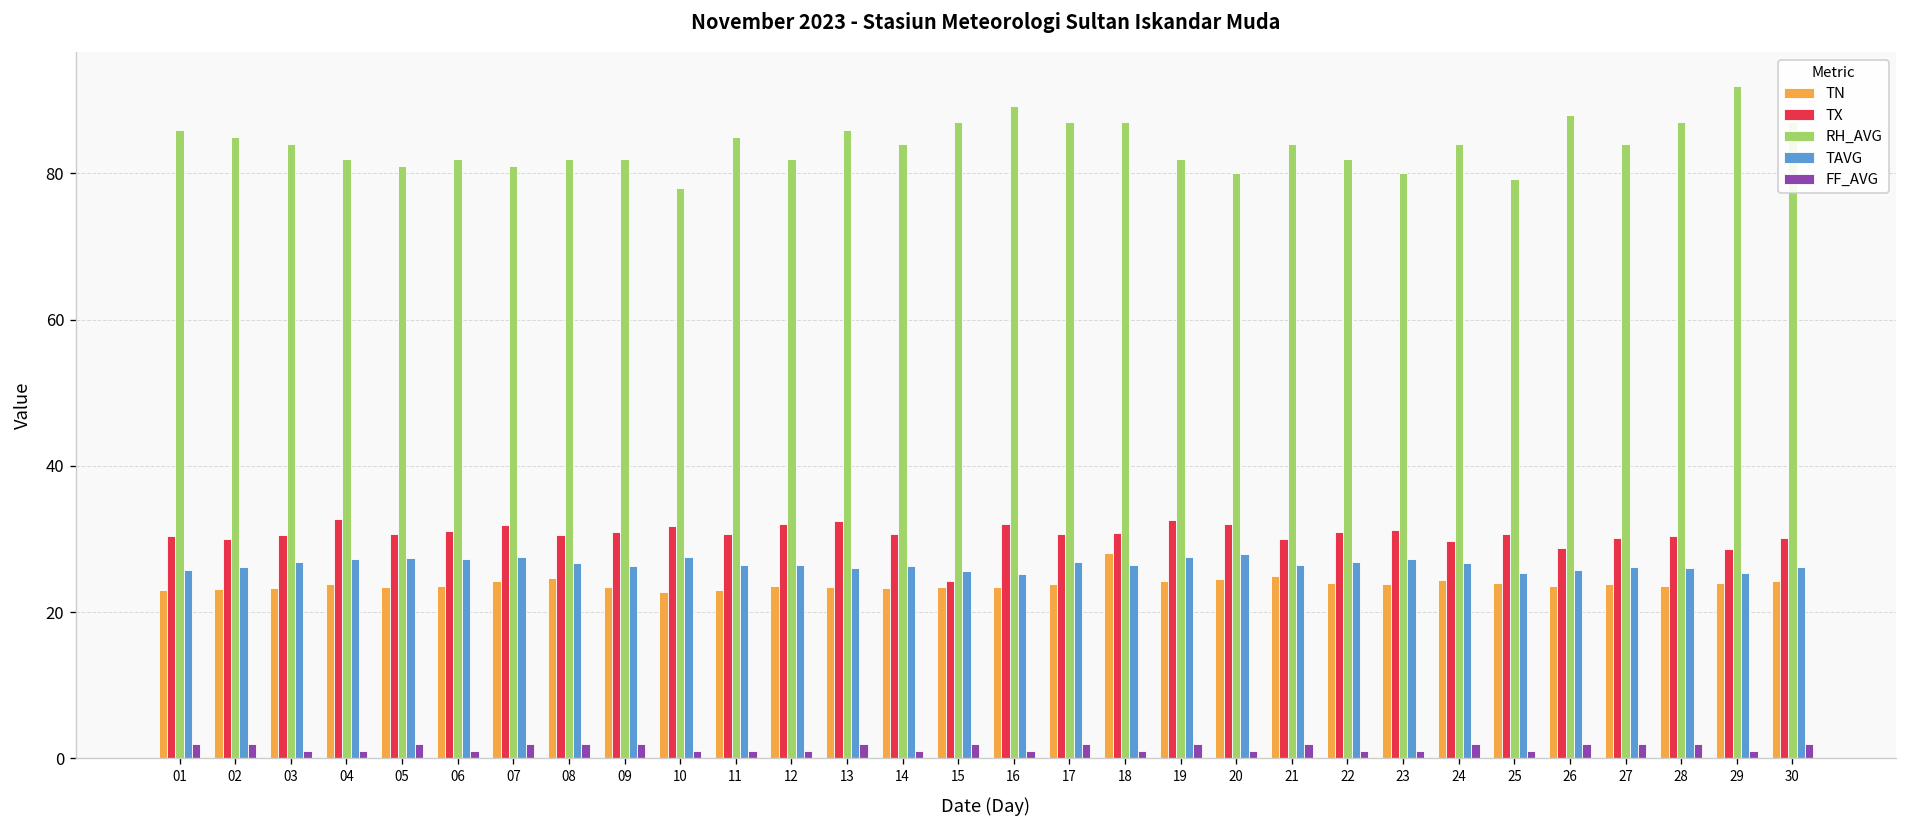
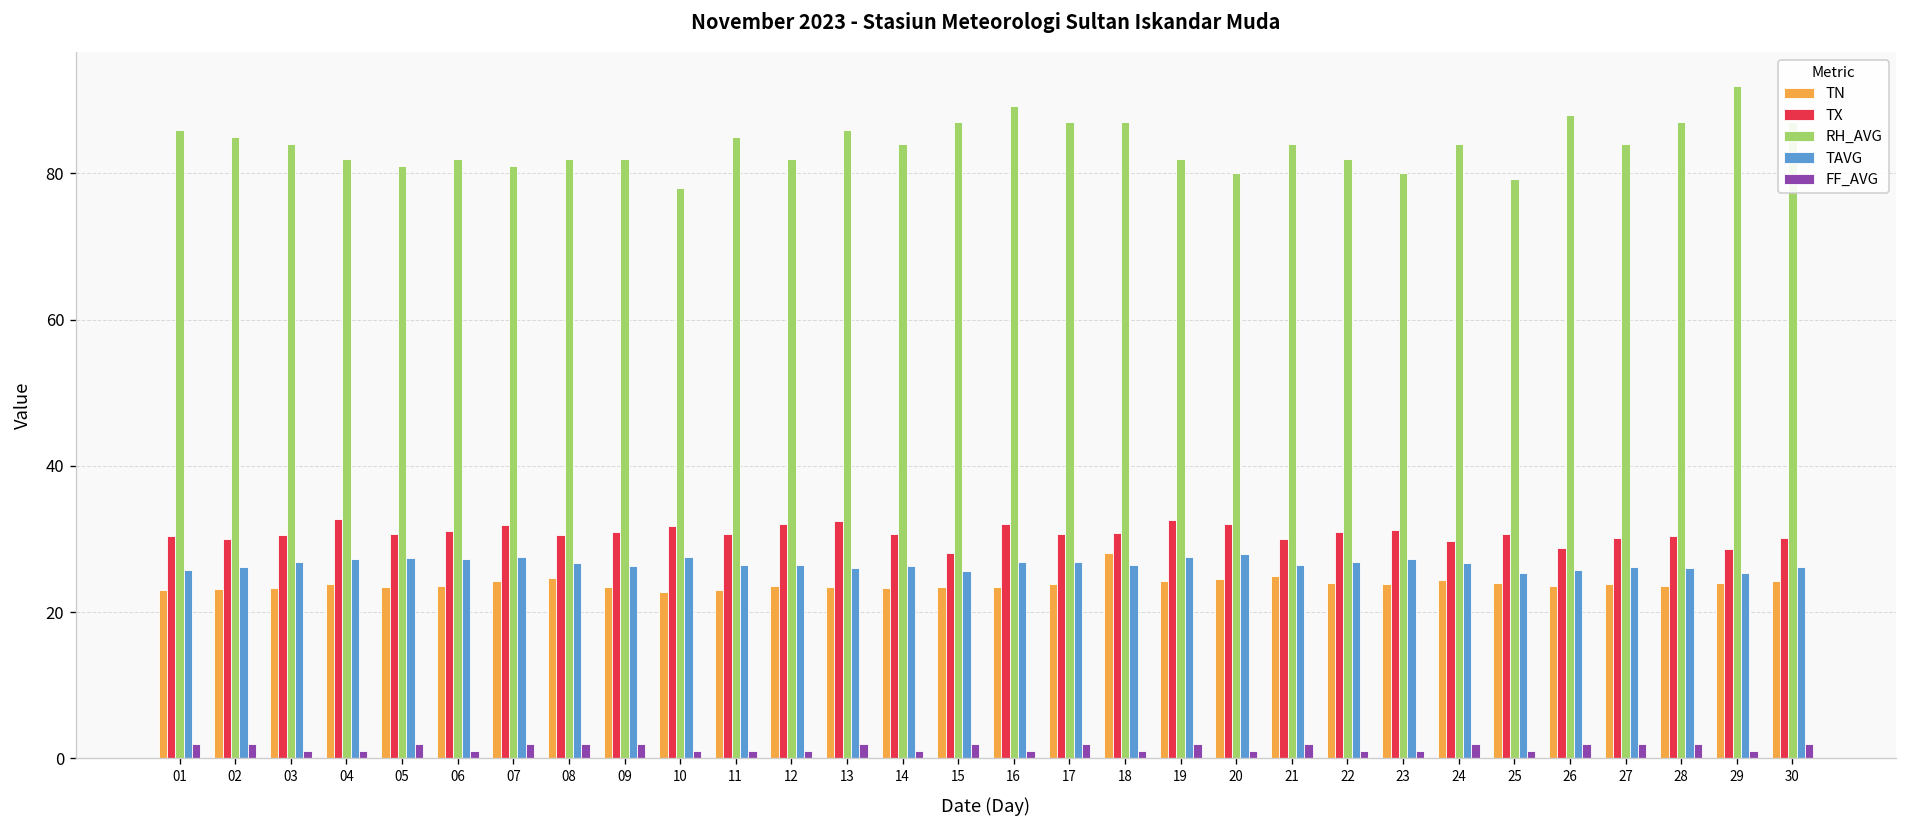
  {
    "TN": {
      "01": 23,
      "02": 23,
      "03": 23,
      "04": 24,
      "05": 24,
      "06": 24,
      "07": 24,
      "08": 25,
      "09": 24,
      "10": 23,
      "11": 23,
      "12": 24,
      "13": 23,
      "14": 23,
      "15": 24,
      "16": 24,
      "17": 24,
      "18": 28,
      "19": 24,
      "20": 25,
      "21": 25,
      "22": 24,
      "23": 24,
      "24": 24,
      "25": 24,
      "26": 24,
      "27": 24,
      "28": 24,
      "29": 24,
      "30": 24
    },
    "TX": {
      "01": 30,
      "02": 30,
      "03": 31,
      "04": 33,
      "05": 31,
      "06": 31,
      "07": 32,
      "08": 31,
      "09": 31,
      "10": 32,
      "11": 31,
      "12": 32,
      "13": 32,
      "14": 31,
-     "15": 24,
+     "15": 28,
      "16": 32,
      "17": 31,
      "18": 31,
      "19": 33,
      "20": 32,
      "21": 30,
      "22": 31,
      "23": 31,
      "24": 30,
      "25": 31,
      "26": 29,
      "27": 30,
      "28": 30,
      "29": 29,
      "30": 30
    },
    "RH_AVG": {
      "01": 86,
      "02": 85,
      "03": 84,
      "04": 82,
      "05": 81,
      "06": 82,
      "07": 81,
      "08": 82,
      "09": 82,
      "10": 78,
      "11": 85,
      "12": 82,
      "13": 86,
      "14": 84,
      "15": 87,
      "16": 89,
      "17": 87,
      "18": 87,
      "19": 82,
      "20": 80,
      "21": 84,
      "22": 82,
      "23": 80,
      "24": 84,
      "25": 79,
      "26": 88,
      "27": 84,
      "28": 87,
      "29": 92
    },
    "TAVG": {
      "01": 26,
      "02": 26,
      "03": 27,
      "04": 27,
      "05": 27,
      "06": 27,
      "07": 28,
      "08": 27,
      "09": 26,
      "10": 28,
      "11": 26,
      "12": 27,
      "13": 26,
      "14": 26,
      "15": 26,
-     "16": 25,
+     "16": 27,
      "17": 27,
      "18": 27,
      "19": 28,
      "20": 28,
      "21": 27,
      "22": 27,
      "23": 27,
      "24": 27,
      "25": 25,
      "26": 26,
      "27": 26,
      "28": 26,
      "29": 25,
      "30": 26
    },
    "FF_AVG": {
      "01": 2,
      "02": 2,
      "03": 1,
      "04": 1,
      "05": 2,
      "06": 1,
      "07": 2,
      "08": 2,
      "09": 2,
      "10": 1,
      "11": 1,
      "12": 1,
      "13": 2,
      "14": 1,
      "15": 2,
      "16": 1,
      "17": 2,
      "18": 1,
      "19": 2,
      "20": 1,
      "21": 2,
      "22": 1,
      "23": 1,
      "24": 2,
      "25": 1,
      "26": 2,
      "27": 2,
      "28": 2,
      "29": 1,
      "30": 2
    }
  }
